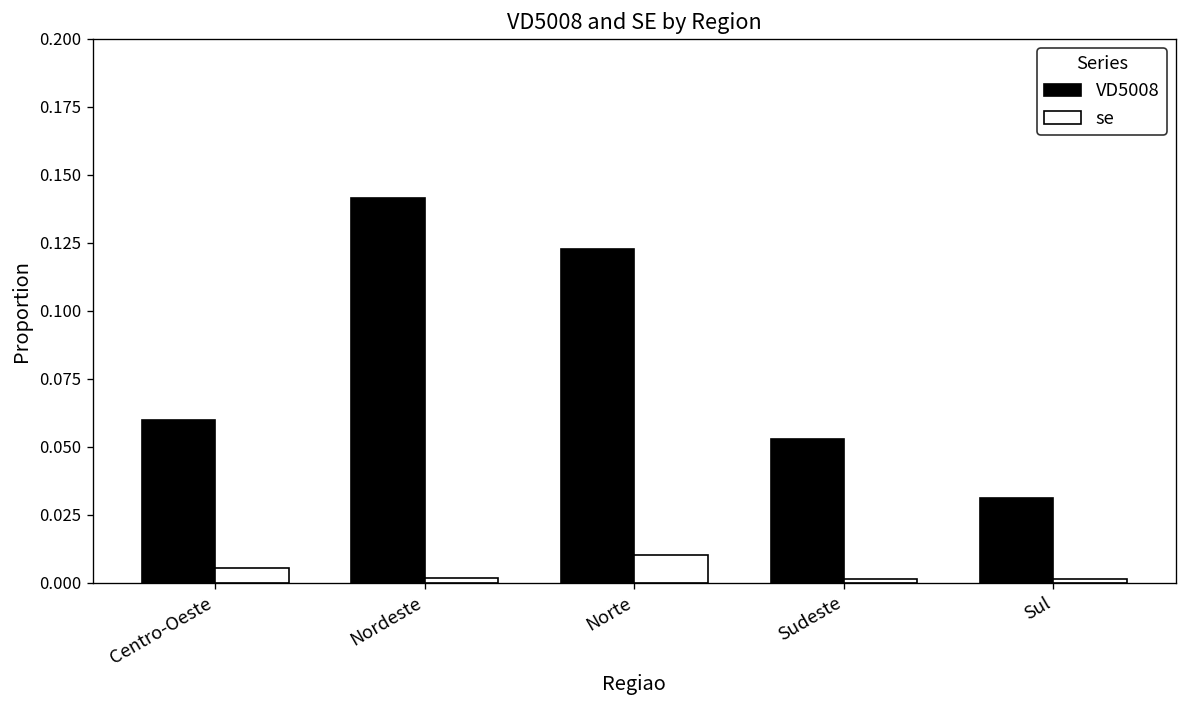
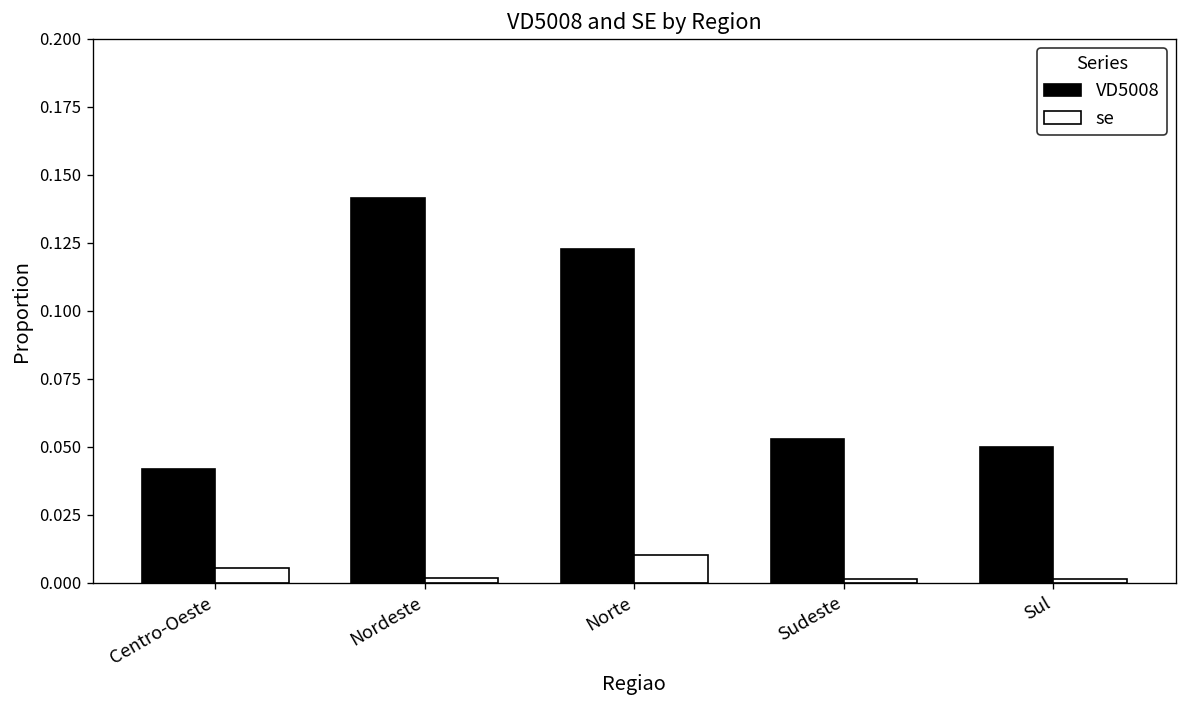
  {
    "VD5008": {
-     "Centro-Oeste": 0.060,
+     "Centro-Oeste": 0.042,
      "Nordeste": 0.141,
      "Norte": 0.123,
      "Sudeste": 0.053,
-     "Sul": 0.031
+     "Sul": 0.050
    },
    "se": {
      "Centro-Oeste": 0.005,
      "Nordeste": 0.002,
      "Norte": 0.010,
      "Sudeste": 0.001,
      "Sul": 0.001
    }
  }
